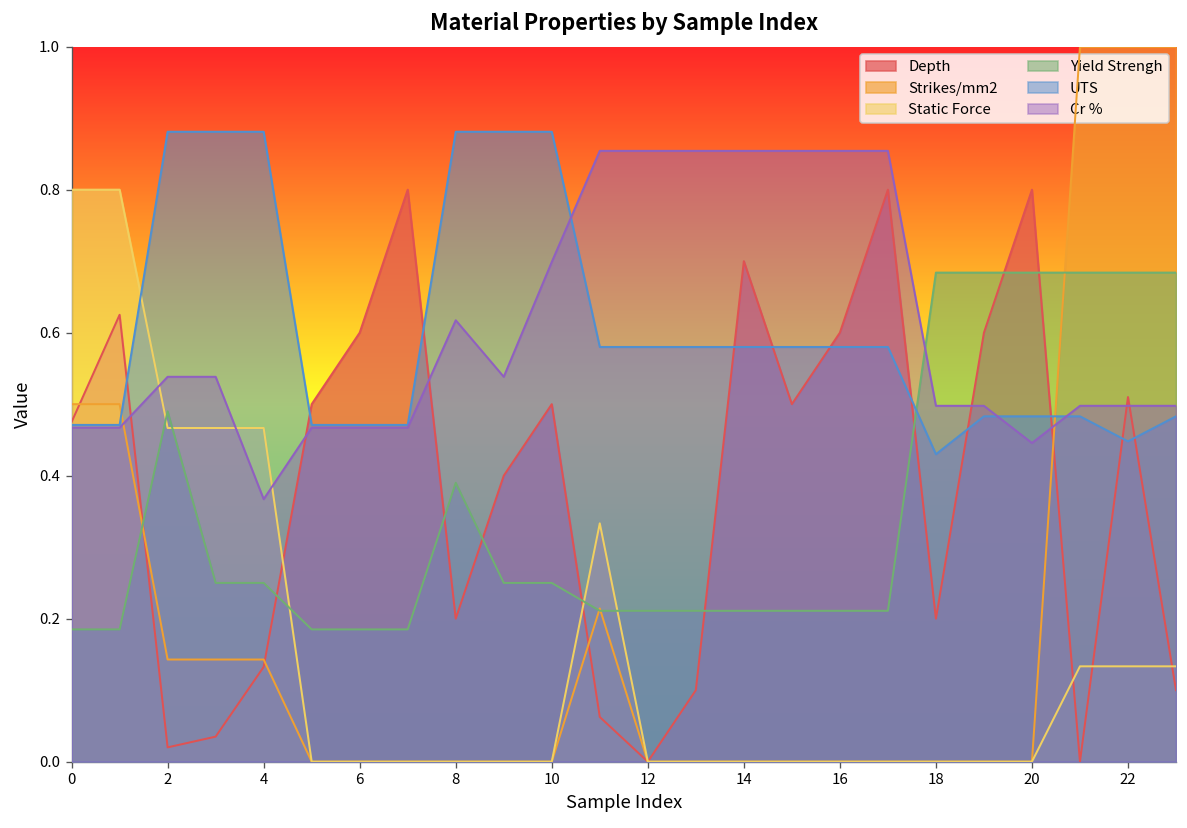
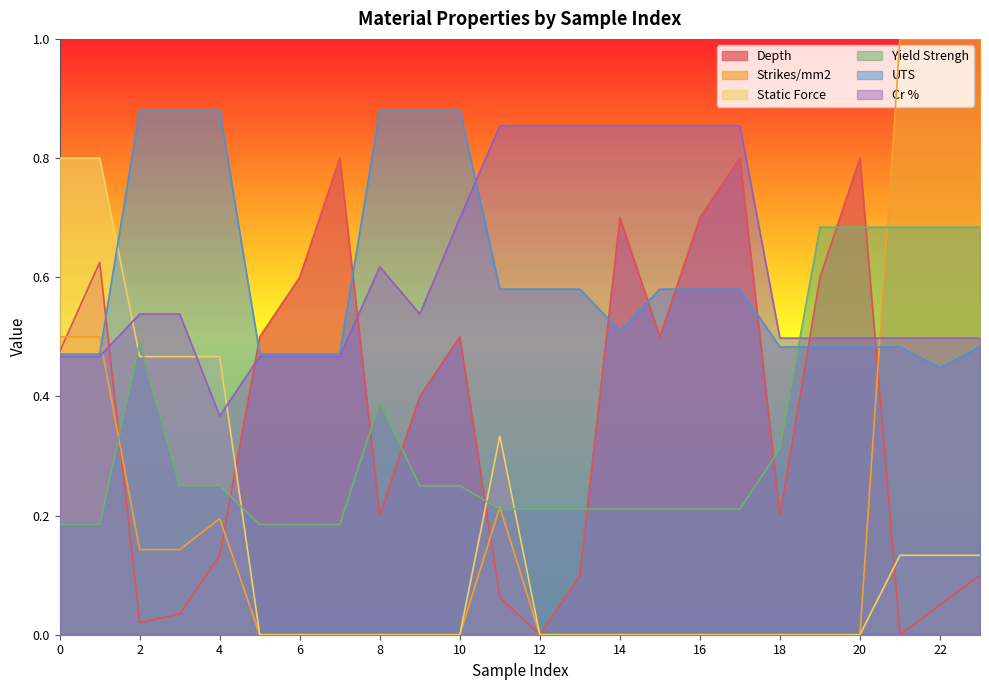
  {
    "Depth": {
      "2": 0.02,
      "4": 0.13,
      "6": 0.60,
      "8": 0.20,
      "10": 0.50,
      "14": 0.70,
-     "16": 0.6,
+     "16": 0.7,
      "18": 0.20,
      "20": 0.80,
-     "22": 0.51
+     "22": 0.05
    },
    "Strikes/mm2": {
      "0": 0.50,
      "2": 0.14,
-     "4": 0.14,
+     "4": 0.19,
      "22": 1.00
    },
    "Static Force": {
      "0": 0.80,
      "2": 0.47,
      "4": 0.47,
      "22": 0.13
    },
    "Yield Strengh": {
      "0": 0.19,
      "2": 0.49,
      "4": 0.25,
      "6": 0.19,
      "8": 0.39,
      "10": 0.25,
      "12": 0.21,
      "14": 0.21,
      "16": 0.21,
-     "18": 0.68,
+     "18": 0.31,
      "20": 0.68,
      "22": 0.68
    },
    "UTS": {
      "2": 0.88,
      "4": 0.88,
      "8": 0.88,
      "10": 0.88,
      "12": 0.58,
-     "14": 0.58,
+     "14": 0.51,
      "16": 0.58,
-     "18": 0.43,
+     "18": 0.48,
      "20": 0.48,
      "22": 0.45
    },
    "Cr %": {
      "2": 0.54,
      "4": 0.37,
      "8": 0.62,
      "10": 0.70,
      "12": 0.85,
      "14": 0.85,
      "16": 0.85,
      "18": 0.50,
-     "20": 0.45,
+     "20": 0.50,
      "22": 0.50
    }
  }
